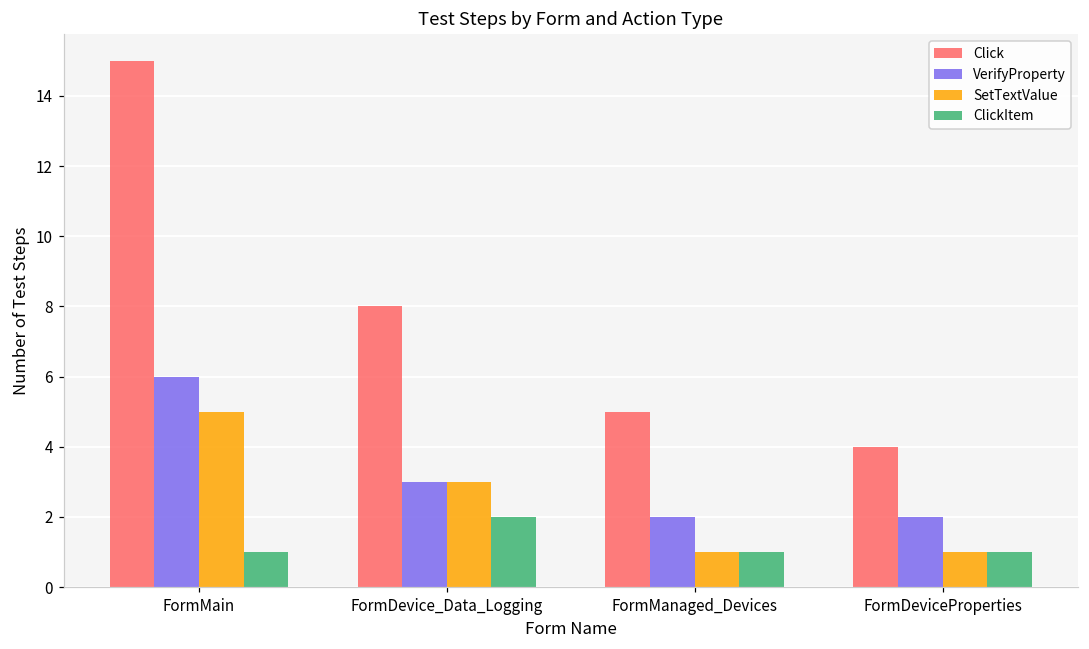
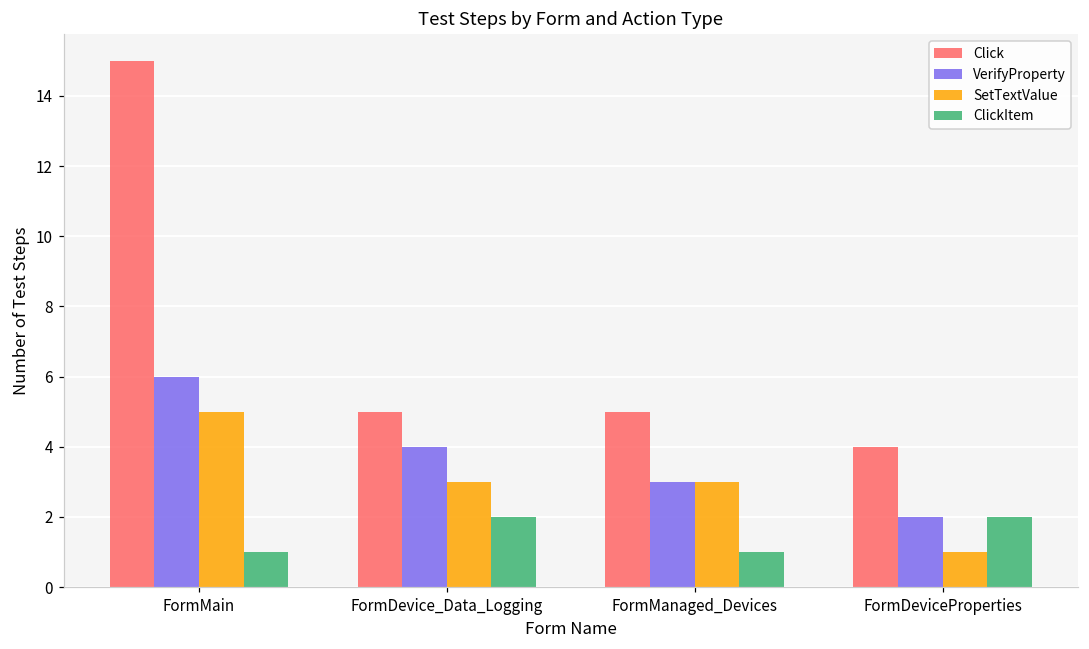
  {
    "Click": {
      "FormMain": 15,
-     "FormDevice_Data_Logging": 8,
+     "FormDevice_Data_Logging": 5,
      "FormManaged_Devices": 5,
      "FormDeviceProperties": 4
    },
    "VerifyProperty": {
      "FormMain": 6,
-     "FormDevice_Data_Logging": 3,
-     "FormManaged_Devices": 2,
+     "FormDevice_Data_Logging": 4,
+     "FormManaged_Devices": 3,
      "FormDeviceProperties": 2
    },
    "SetTextValue": {
      "FormMain": 5,
      "FormDevice_Data_Logging": 3,
-     "FormManaged_Devices": 1,
+     "FormManaged_Devices": 3,
      "FormDeviceProperties": 1
    },
    "ClickItem": {
      "FormMain": 1,
      "FormDevice_Data_Logging": 2,
      "FormManaged_Devices": 1,
-     "FormDeviceProperties": 1
+     "FormDeviceProperties": 2
    }
  }
